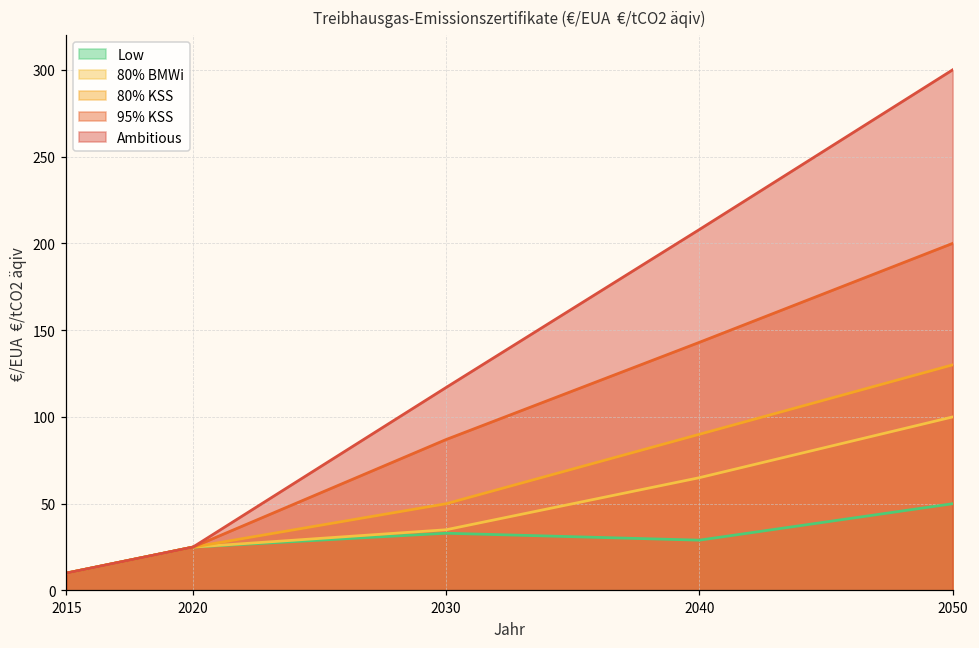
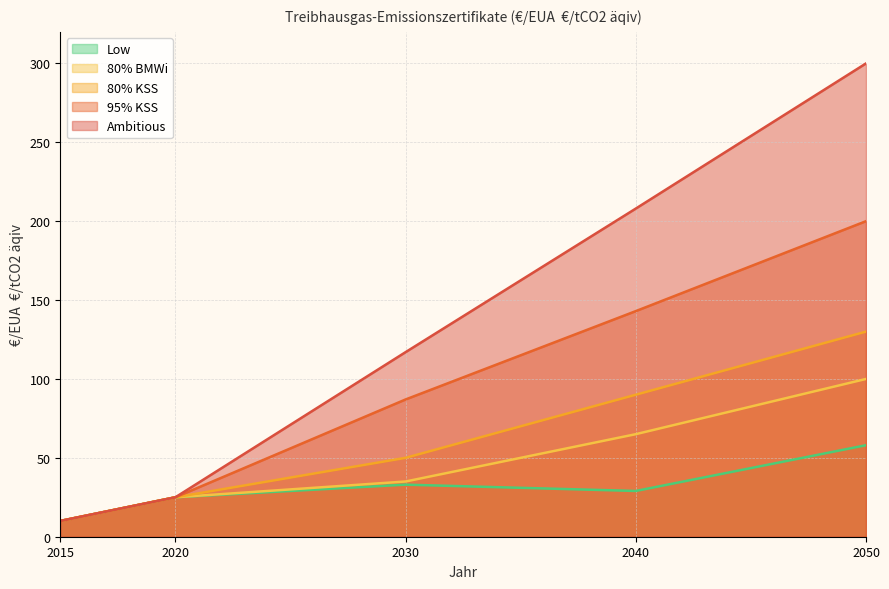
  {
    "Low": {
      "2030": 33,
      "2040": 29,
-     "2050": 50
+     "2050": 58
    }
  }
